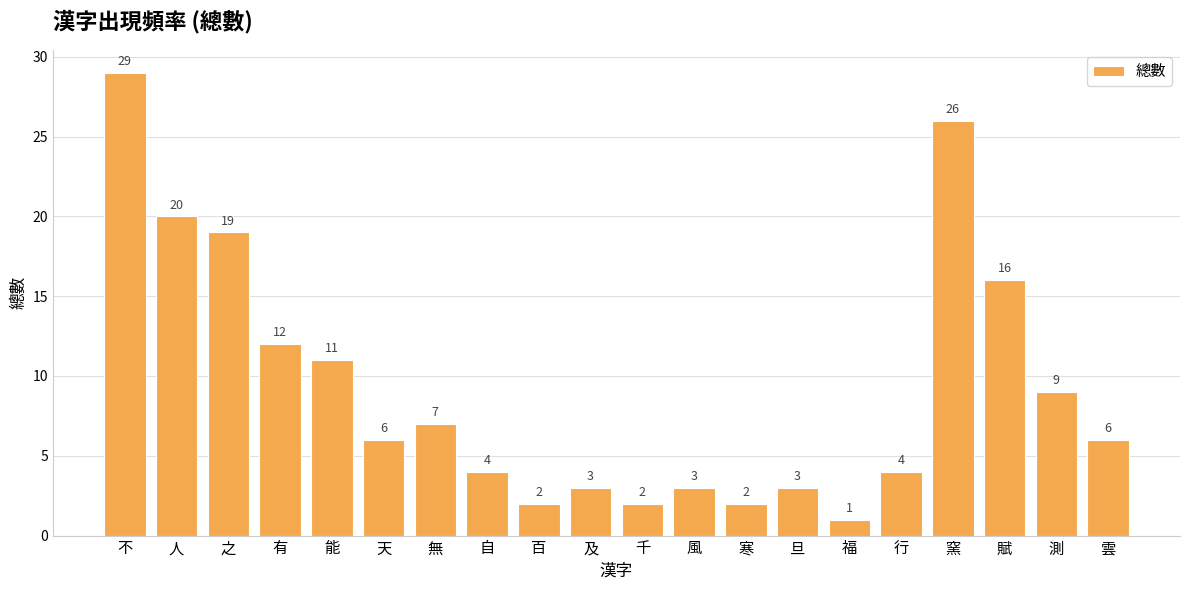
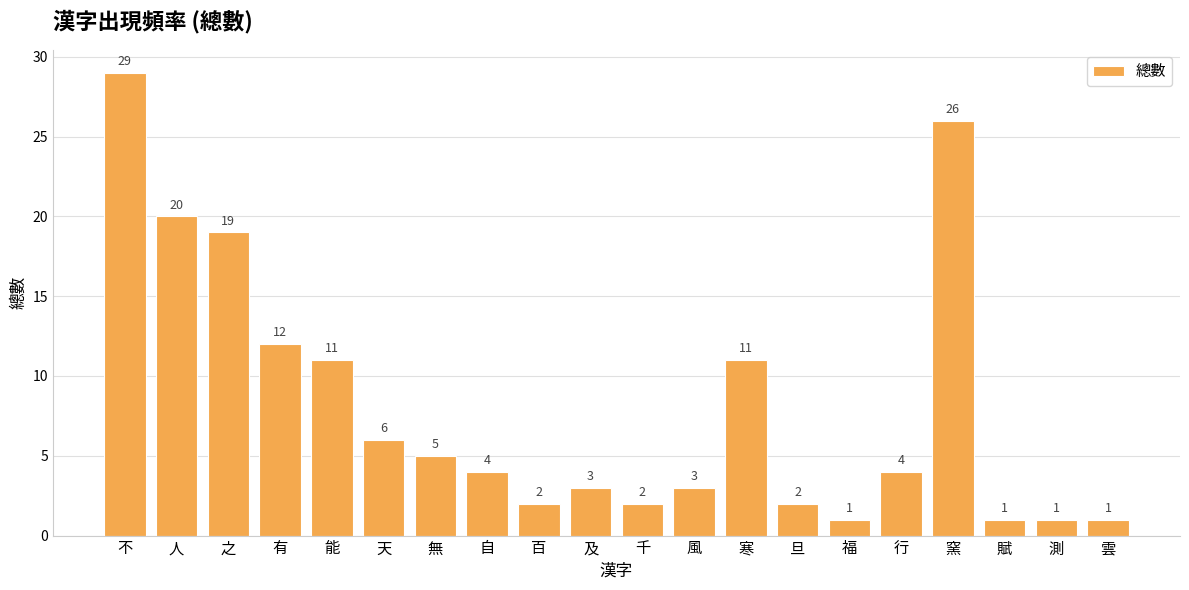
  {
    "不": 29,
    "人": 20,
    "之": 19,
    "有": 12,
    "能": 11,
    "天": 6,
-   "無": 7,
+   "無": 5,
    "自": 4,
    "百": 2,
    "及": 3,
    "千": 2,
    "風": 3,
-   "寒": 2,
-   "旦": 3,
+   "寒": 11,
+   "旦": 2,
    "福": 1,
    "行": 4,
    "窯": 26,
-   "賦": 16,
-   "測": 9,
-   "雲": 6
+   "賦": 1,
+   "測": 1,
+   "雲": 1
  }
